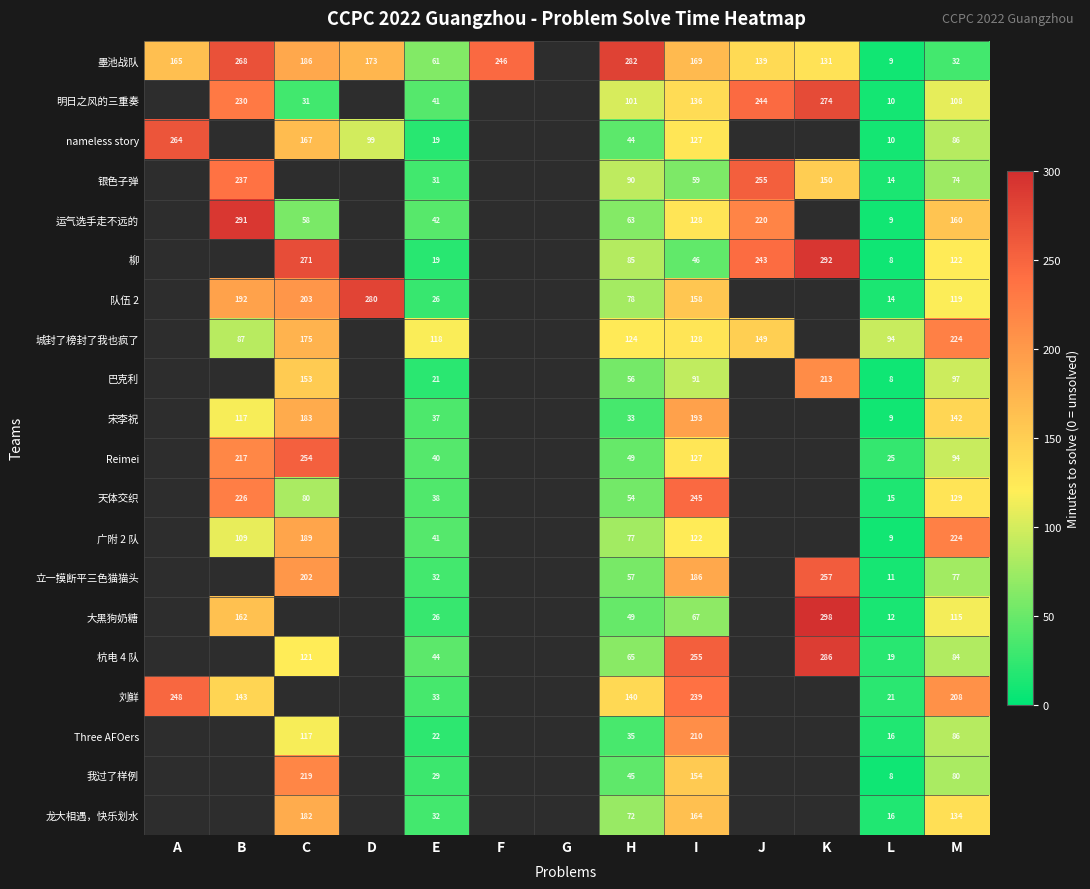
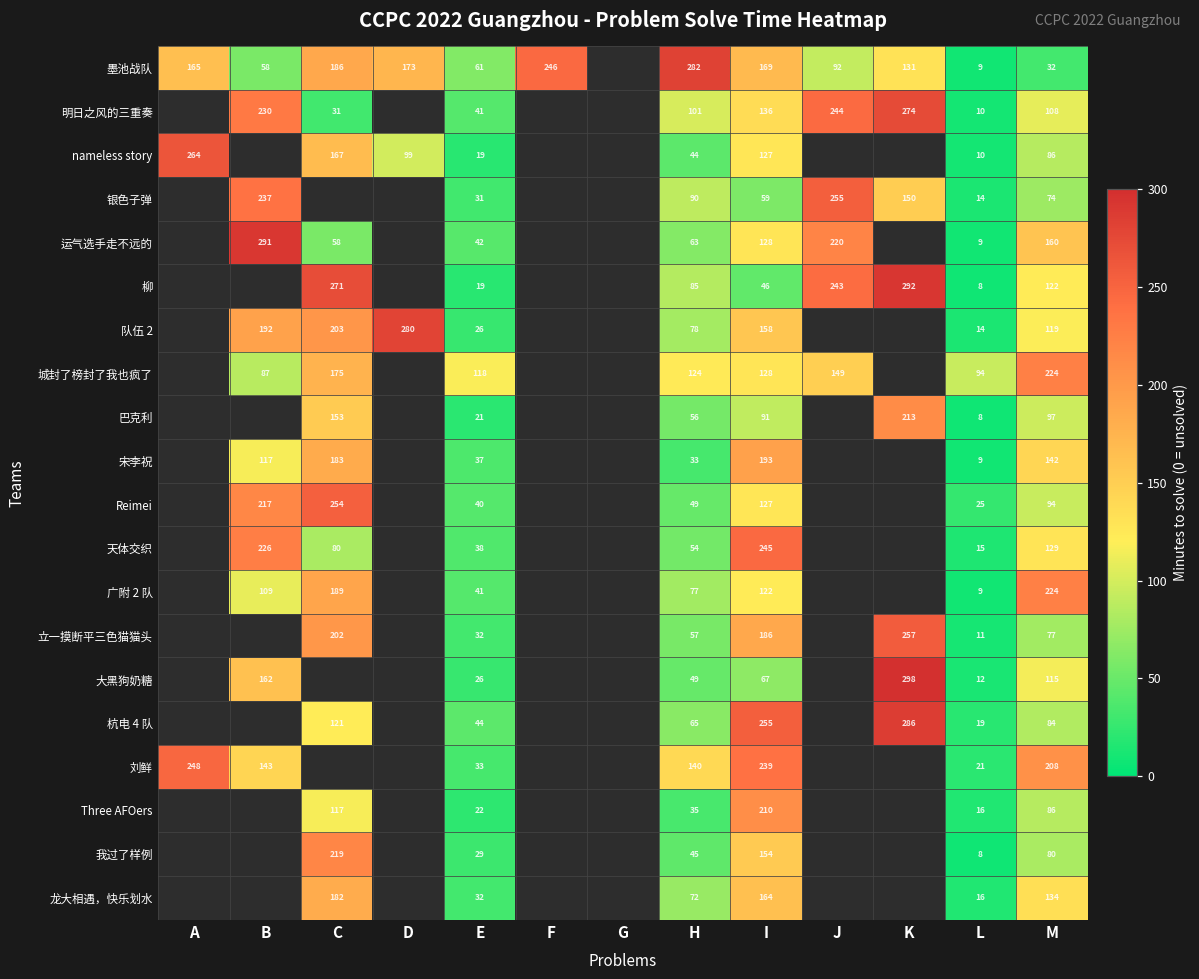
  {
    "墨池战队": {
      "A": 165,
-     "B": 268,
+     "B": 58,
      "C": 186,
      "D": 173,
      "E": 61,
      "F": 246,
      "H": 282,
      "I": 169,
-     "J": 139,
+     "J": 92,
      "K": 131,
      "L": 9,
      "M": 32
    },
    "明日之风的三重奏": {
      "B": 230,
      "C": 31,
      "E": 41,
      "H": 101,
      "I": 136,
      "J": 244,
      "K": 274,
      "L": 10,
      "M": 108
    },
    "nameless story": {
      "A": 264,
      "C": 167,
      "D": 99,
      "E": 19,
      "H": 44,
      "I": 127,
      "L": 10,
      "M": 86
    },
    "银色子弹": {
      "B": 237,
      "E": 31,
      "H": 90,
      "I": 59,
      "J": 255,
      "K": 150,
      "L": 14,
      "M": 74
    },
    "运气选手走不远的": {
      "B": 291,
      "C": 58,
      "E": 42,
      "H": 63,
      "I": 128,
      "J": 220,
      "L": 9,
      "M": 160
    },
    "柳": {
      "C": 271,
      "E": 19,
      "H": 85,
      "I": 46,
      "J": 243,
      "K": 292,
      "L": 8,
      "M": 122
    },
    "队伍 2": {
      "B": 192,
      "C": 203,
      "D": 280,
      "E": 26,
      "H": 78,
      "I": 158,
      "L": 14,
      "M": 119
    },
    "城封了榜封了我也疯了": {
      "B": 87,
      "C": 175,
      "E": 118,
      "H": 124,
      "I": 128,
      "J": 149,
      "L": 94,
      "M": 224
    },
    "巴克利": {
      "C": 153,
      "E": 21,
      "H": 56,
      "I": 91,
      "K": 213,
      "L": 8,
      "M": 97
    },
    "宋李祝": {
      "B": 117,
      "C": 183,
      "E": 37,
      "H": 33,
      "I": 193,
      "L": 9,
      "M": 142
    },
    "Reimei": {
      "B": 217,
      "C": 254,
      "E": 40,
      "H": 49,
      "I": 127,
      "L": 25,
      "M": 94
    },
    "天体交织": {
      "B": 226,
      "C": 80,
      "E": 38,
      "H": 54,
      "I": 245,
      "L": 15,
      "M": 129
    },
    "广附 2 队": {
      "B": 109,
      "C": 189,
      "E": 41,
      "H": 77,
      "I": 122,
      "L": 9,
      "M": 224
    },
    "立一摸断平三色猫猫头": {
      "C": 202,
      "E": 32,
      "H": 57,
      "I": 186,
      "K": 257,
      "L": 11,
      "M": 77
    },
    "大黑狗奶糖": {
      "B": 162,
      "E": 26,
      "H": 49,
      "I": 67,
      "K": 298,
      "L": 12,
      "M": 115
    },
    "杭电 4 队": {
      "C": 121,
      "E": 44,
      "H": 65,
      "I": 255,
      "K": 286,
      "L": 19,
      "M": 84
    },
    "刘鲜": {
      "A": 248,
      "B": 143,
      "E": 33,
      "H": 140,
      "I": 239,
      "L": 21,
      "M": 208
    },
    "Three AFOers": {
      "C": 117,
      "E": 22,
      "H": 35,
      "I": 210,
      "L": 16,
      "M": 86
    },
    "我过了样例": {
      "C": 219,
      "E": 29,
      "H": 45,
      "I": 154,
      "L": 8,
      "M": 80
    },
    "龙大相遇，快乐划水": {
      "C": 182,
      "E": 32,
      "H": 72,
      "I": 164,
      "L": 16,
      "M": 134
    }
  }
